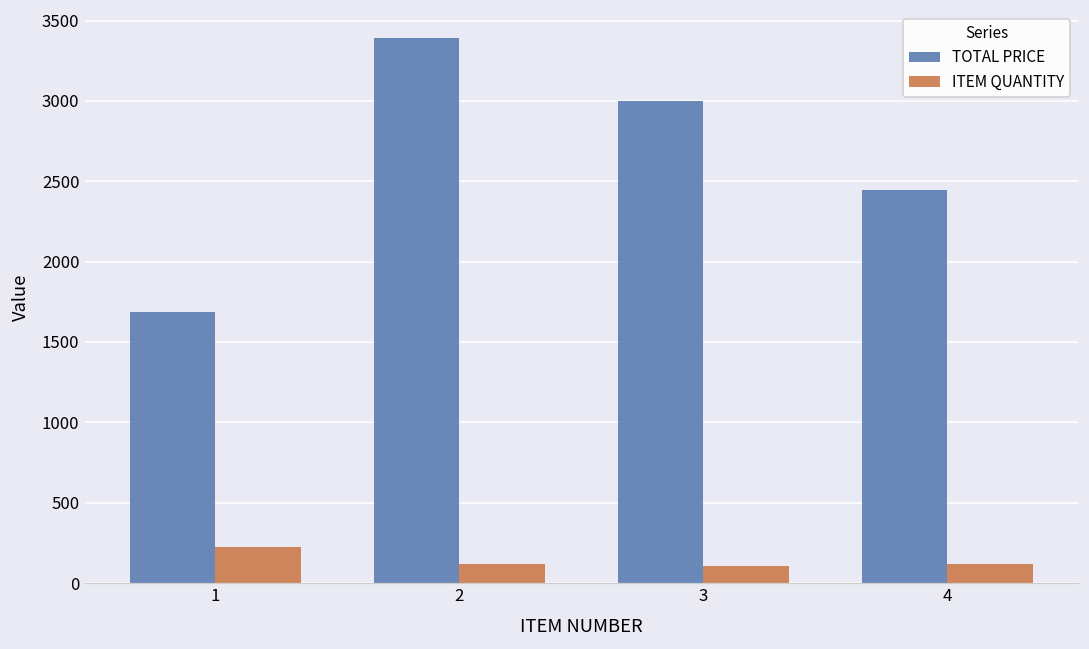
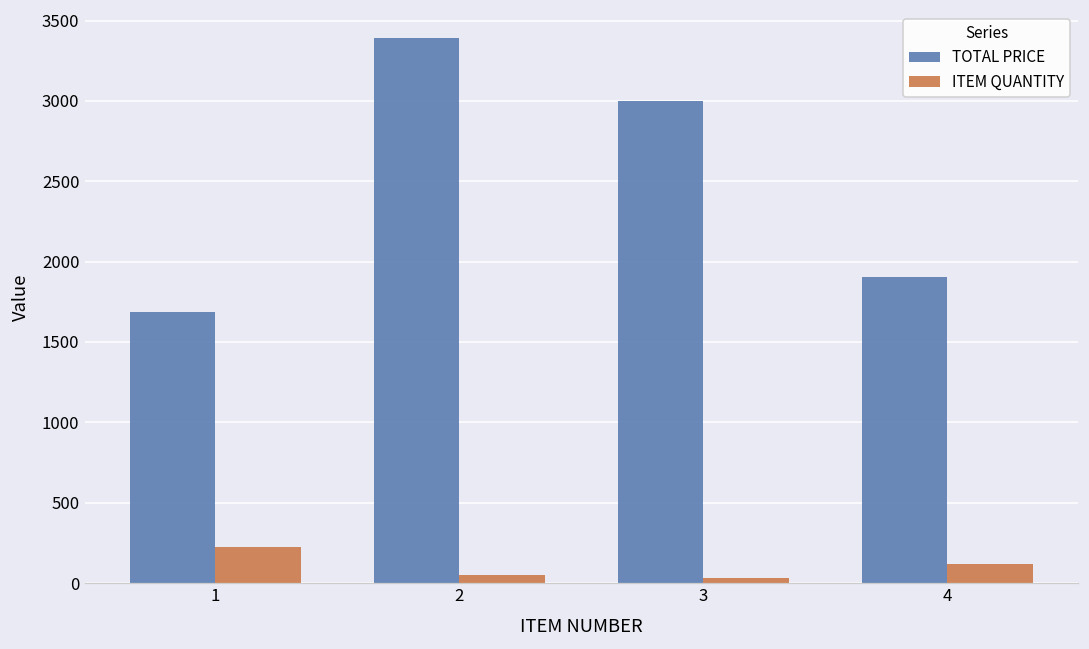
  {
    "TOTAL PRICE": {
      "1": 1690,
      "2": 3390,
      "3": 3000,
-     "4": 2450
+     "4": 1900
    },
    "ITEM QUANTITY": {
      "1": 220,
-     "2": 120,
-     "3": 110,
+     "2": 50,
+     "3": 30,
      "4": 120
    }
  }
